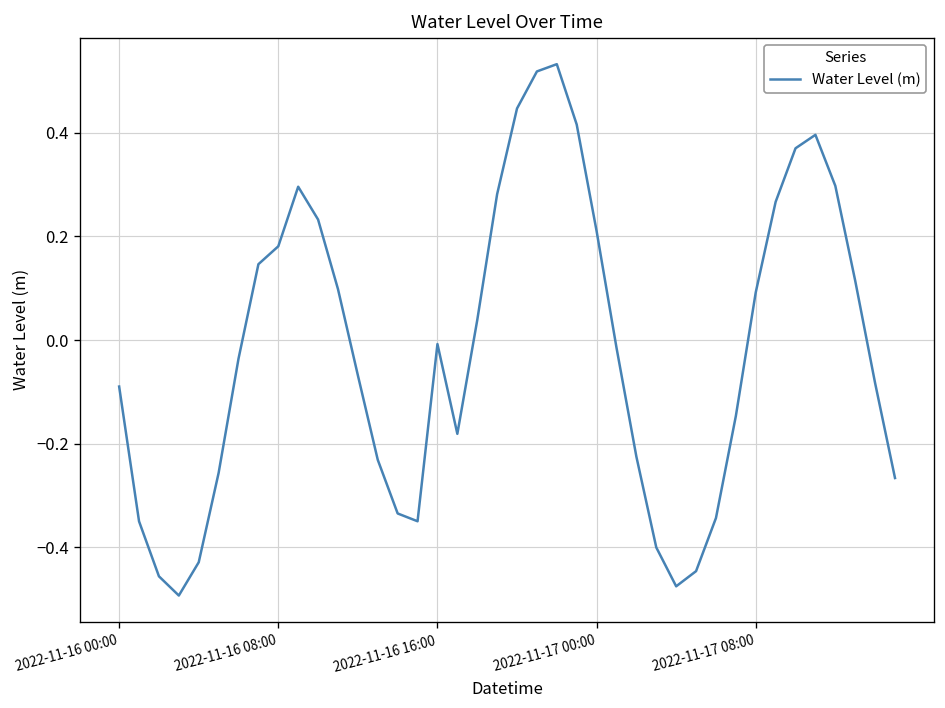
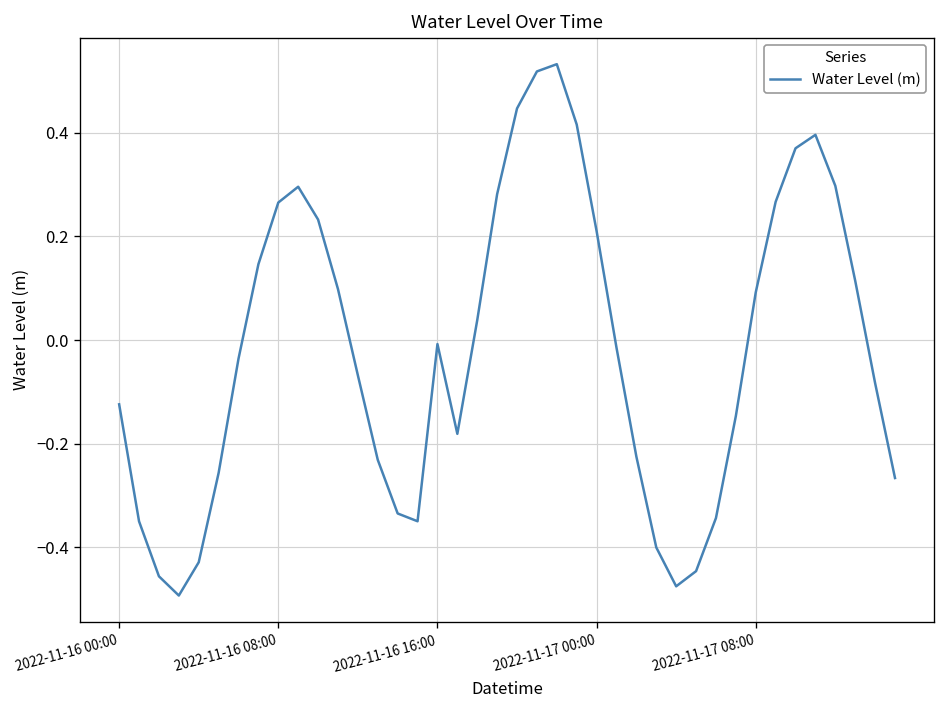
  {
-   "2022-11-16 00:00": -0.09,
-   "2022-11-16 08:00": 0.18,
+   "2022-11-16 00:00": -0.12,
+   "2022-11-16 08:00": 0.27,
    "2022-11-16 16:00": -0.01,
    "2022-11-17 00:00": 0.21,
    "2022-11-17 08:00": 0.09
  }
